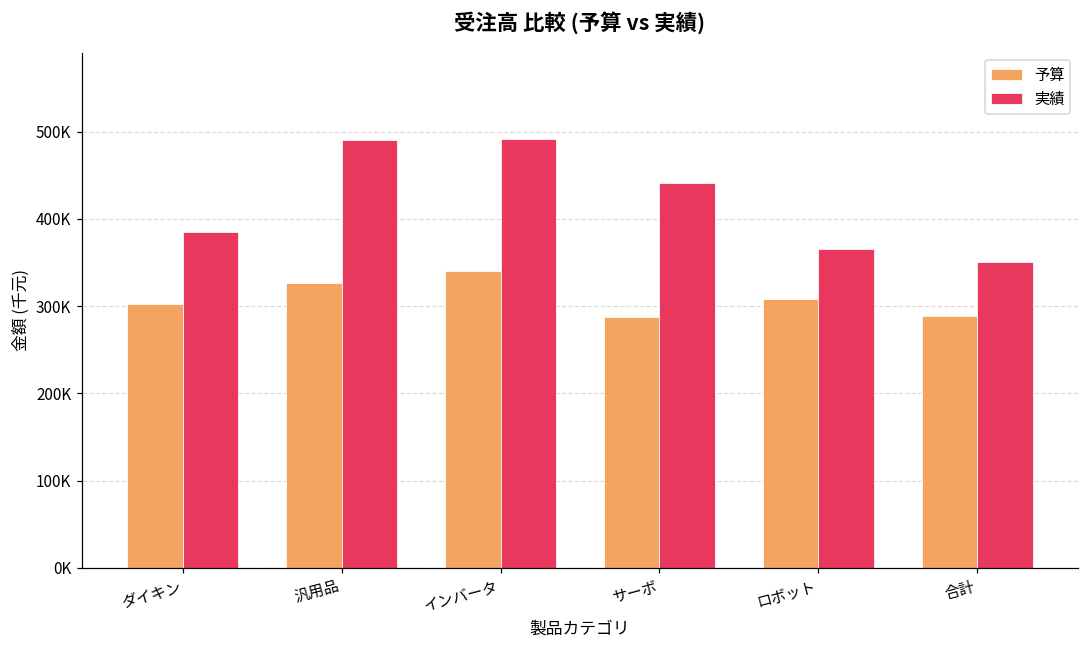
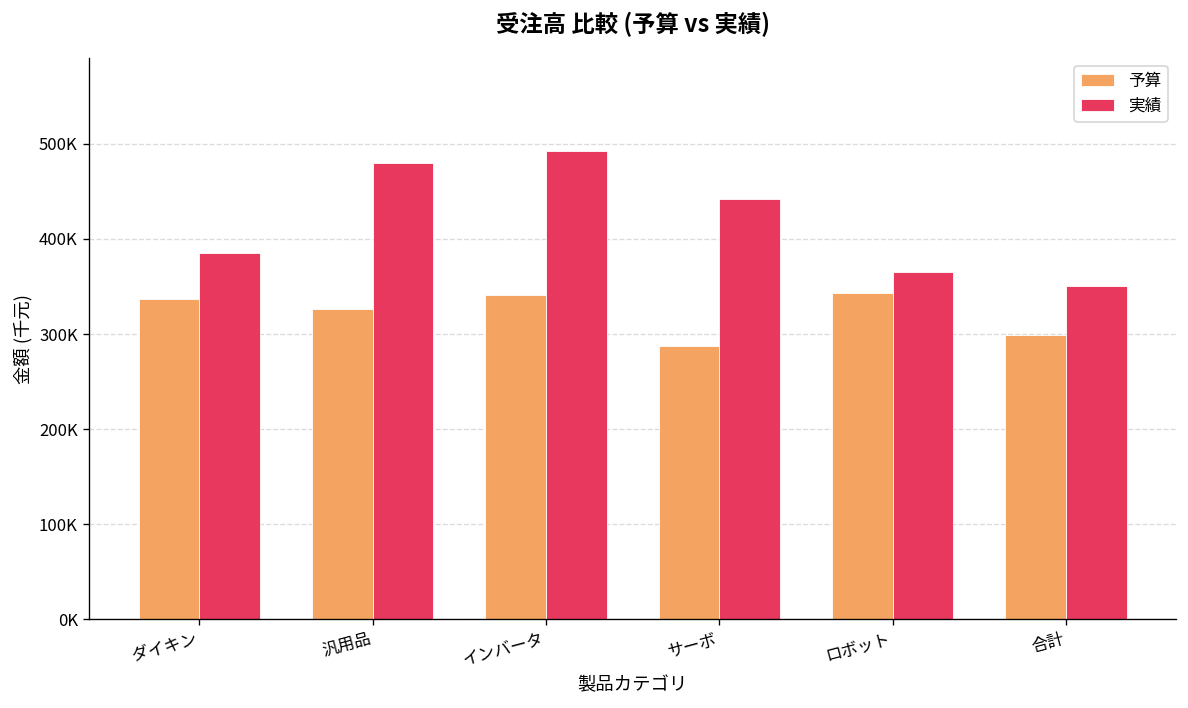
  {
    "予算": {
-     "ダイキン": 300000,
+     "ダイキン": 340000,
      "汎用品": 330000,
      "インバータ": 340000,
      "サーボ": 290000,
-     "ロボット": 310000,
-     "合計": 290000
+     "ロボット": 340000,
+     "合計": 300000
    },
    "実績": {
      "ダイキン": 390000,
-     "汎用品": 490000,
+     "汎用品": 480000,
      "インバータ": 490000,
      "サーボ": 440000,
      "ロボット": 370000,
      "合計": 350000
    }
  }
